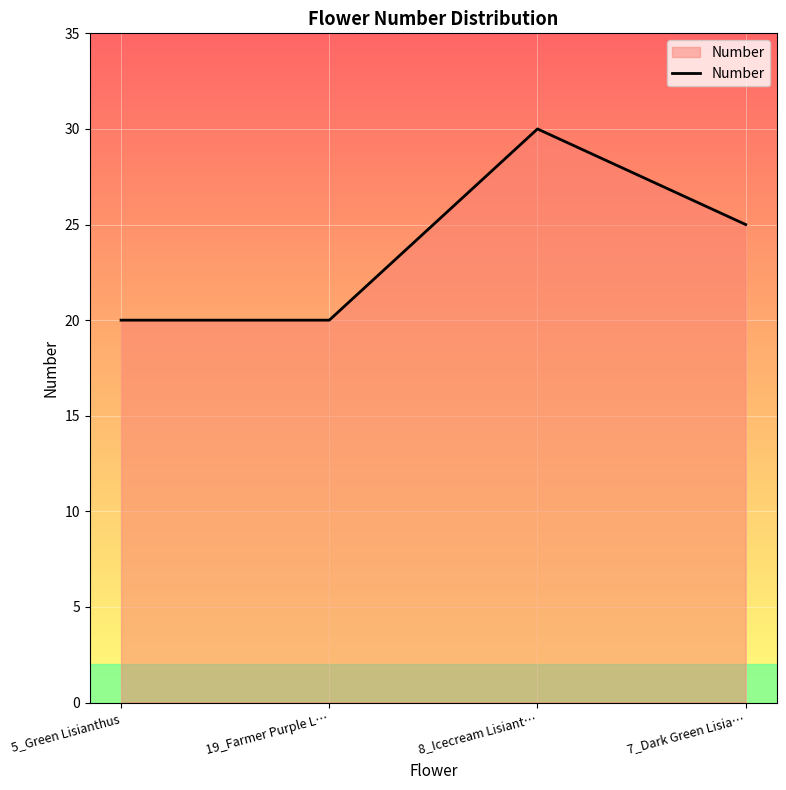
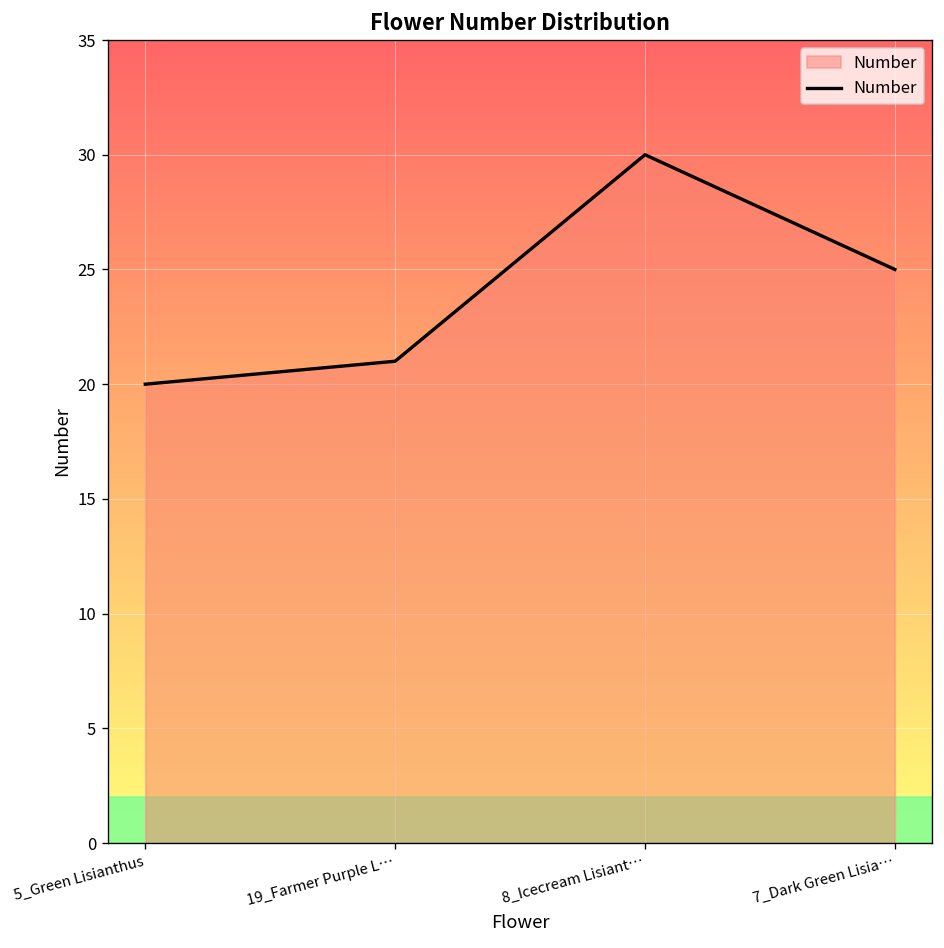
  {
    "5_Green Lisianthus": 20,
-   "19_Farmer Purple L…": 20,
+   "19_Farmer Purple L…": 21,
    "8_Icecream Lisiant…": 30,
    "7_Dark Green Lisia…": 25
  }
